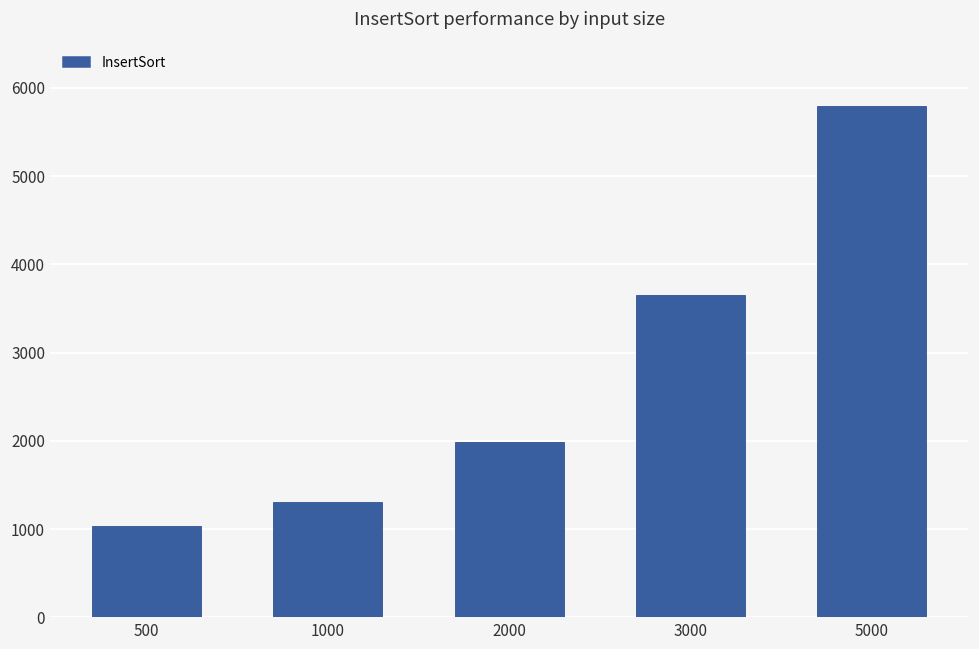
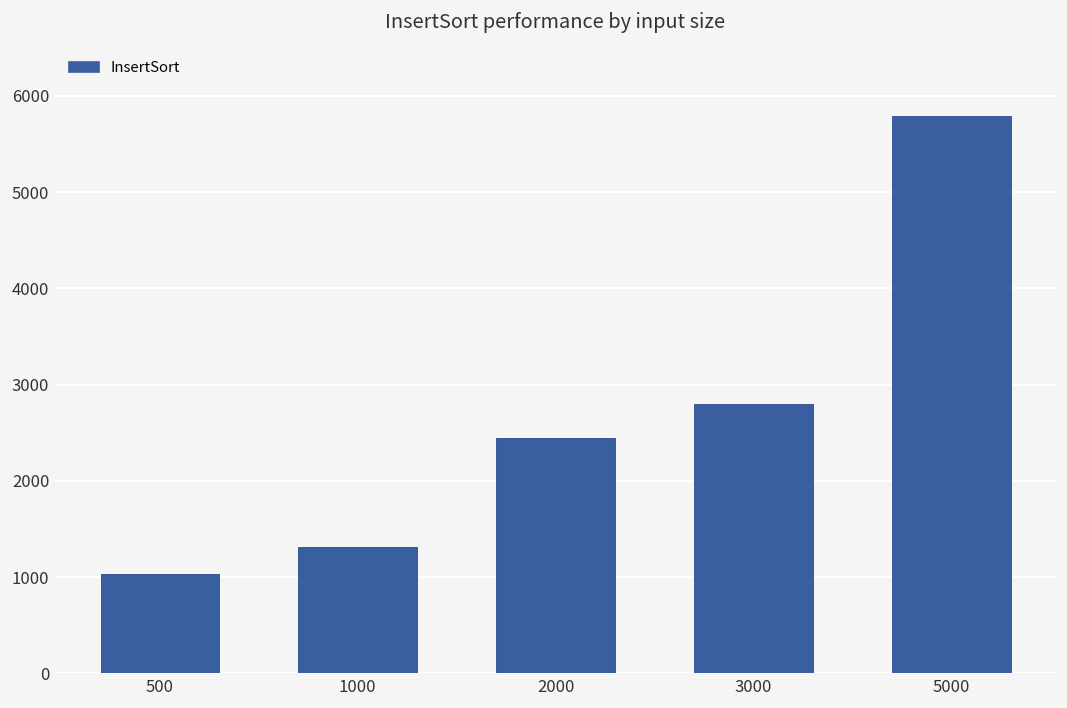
  {
    "500": 1000,
    "1000": 1300,
-   "2000": 2000,
-   "3000": 3700,
+   "2000": 2400,
+   "3000": 2800,
    "5000": 5800
  }
